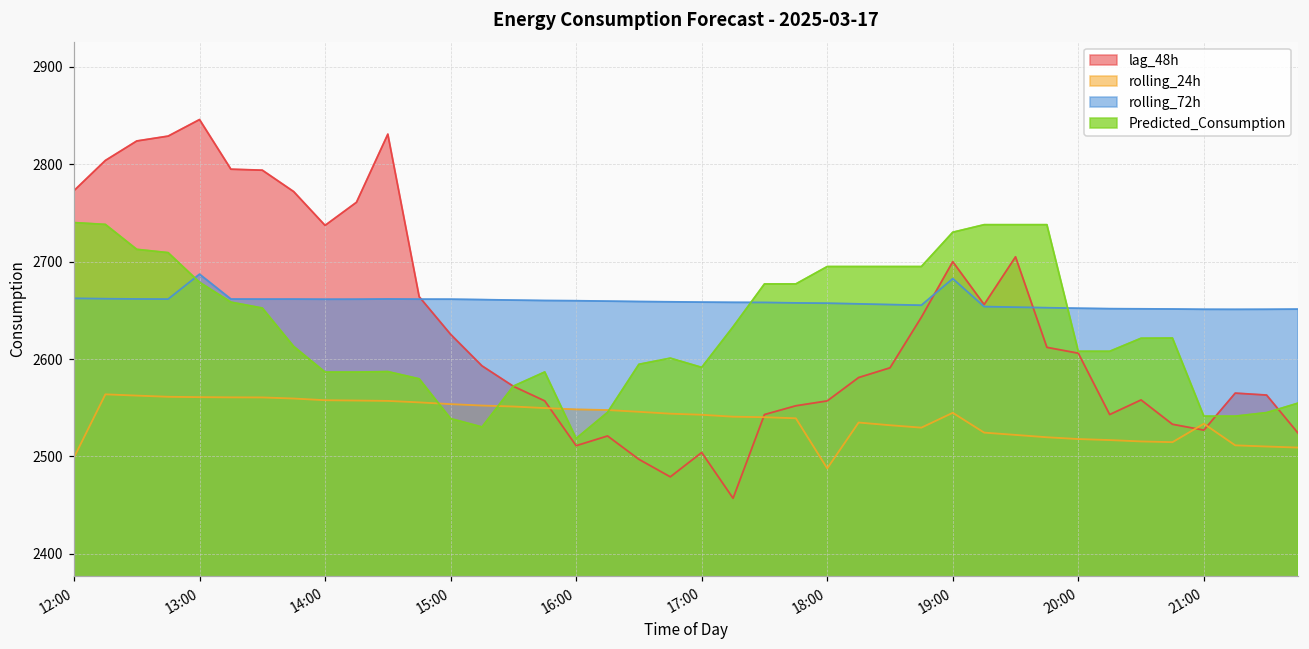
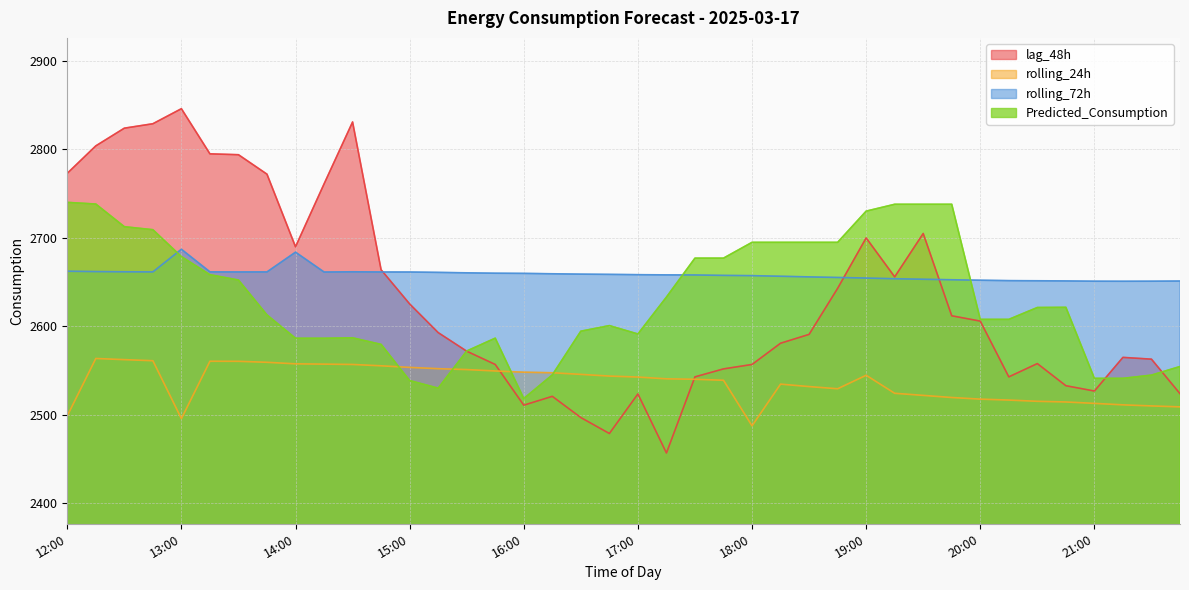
  {
    "lag_48h": {
      "12:00": 2770,
      "13:00": 2850,
-     "14:00": 2740,
+     "14:00": 2690,
      "15:00": 2630,
      "16:00": 2510,
-     "17:00": 2500,
+     "17:00": 2520,
      "18:00": 2560,
      "19:00": 2700,
      "21:00": 2530
    },
    "rolling_24h": {
      "12:00": 2500,
-     "13:00": 2560,
+     "13:00": 2500,
      "14:00": 2560,
      "15:00": 2550,
      "16:00": 2550,
      "17:00": 2540,
      "18:00": 2490,
      "19:00": 2540,
      "20:00": 2520,
-     "21:00": 2530
+     "21:00": 2510
    },
    "rolling_72h": {
      "12:00": 2660,
      "13:00": 2690,
-     "14:00": 2660,
+     "14:00": 2680,
      "15:00": 2660,
      "16:00": 2660,
      "17:00": 2660,
      "18:00": 2660,
-     "19:00": 2680,
+     "19:00": 2650,
      "20:00": 2650,
      "21:00": 2650
    },
    "Predicted_Consumption": {
      "12:00": 2740,
      "13:00": 2680,
      "14:00": 2590,
      "15:00": 2540,
      "16:00": 2520,
      "17:00": 2590,
      "18:00": 2700,
      "19:00": 2730,
      "21:00": 2540
    }
  }
